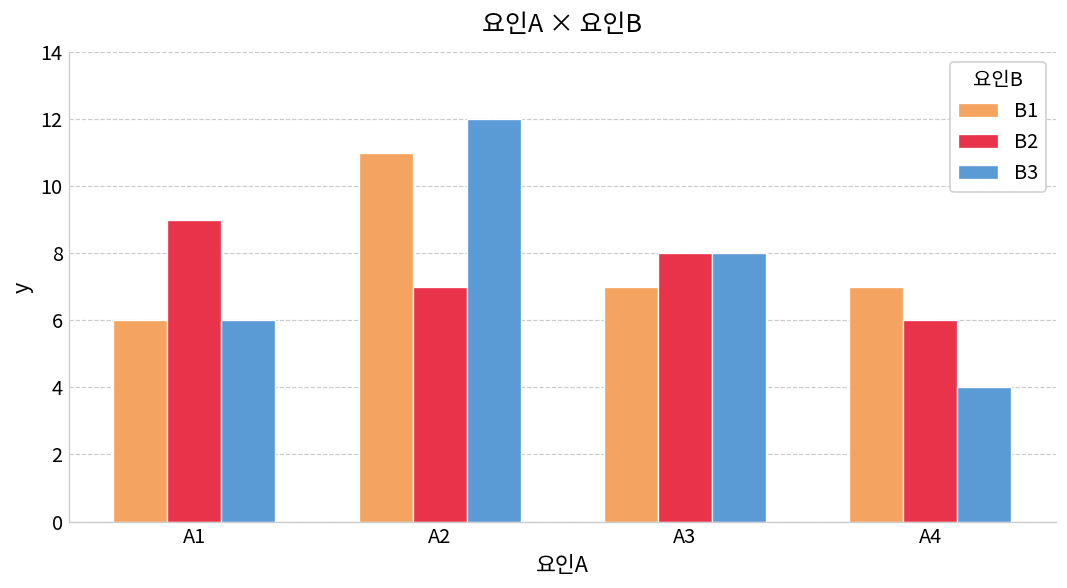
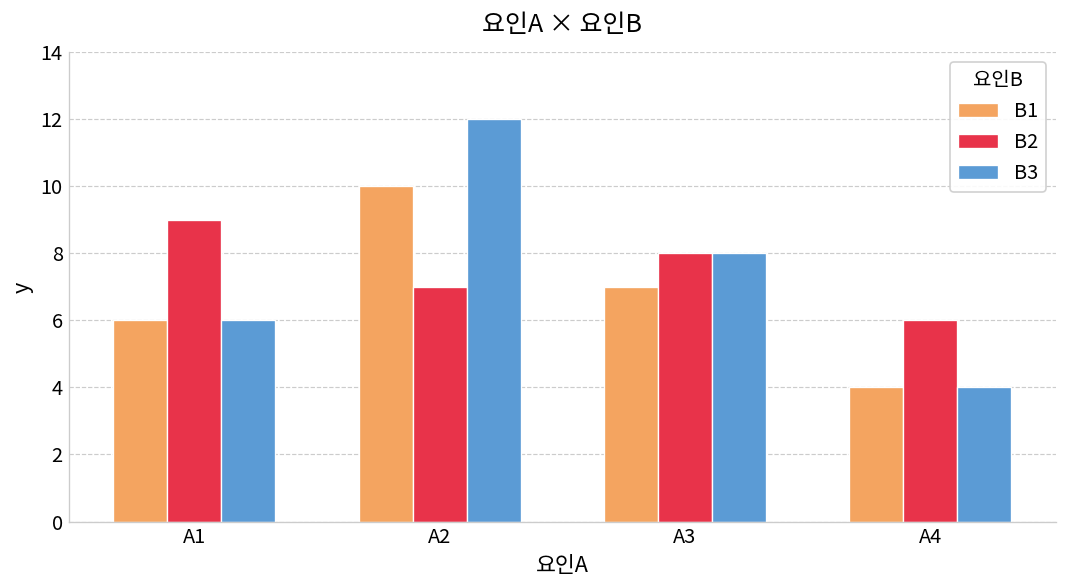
  {
    "B1": {
      "A1": 6,
-     "A2": 11,
+     "A2": 10,
      "A3": 7,
-     "A4": 7
+     "A4": 4
    },
    "B2": {
      "A1": 9,
      "A2": 7,
      "A3": 8,
      "A4": 6
    },
    "B3": {
      "A1": 6,
      "A2": 12,
      "A3": 8,
      "A4": 4
    }
  }
